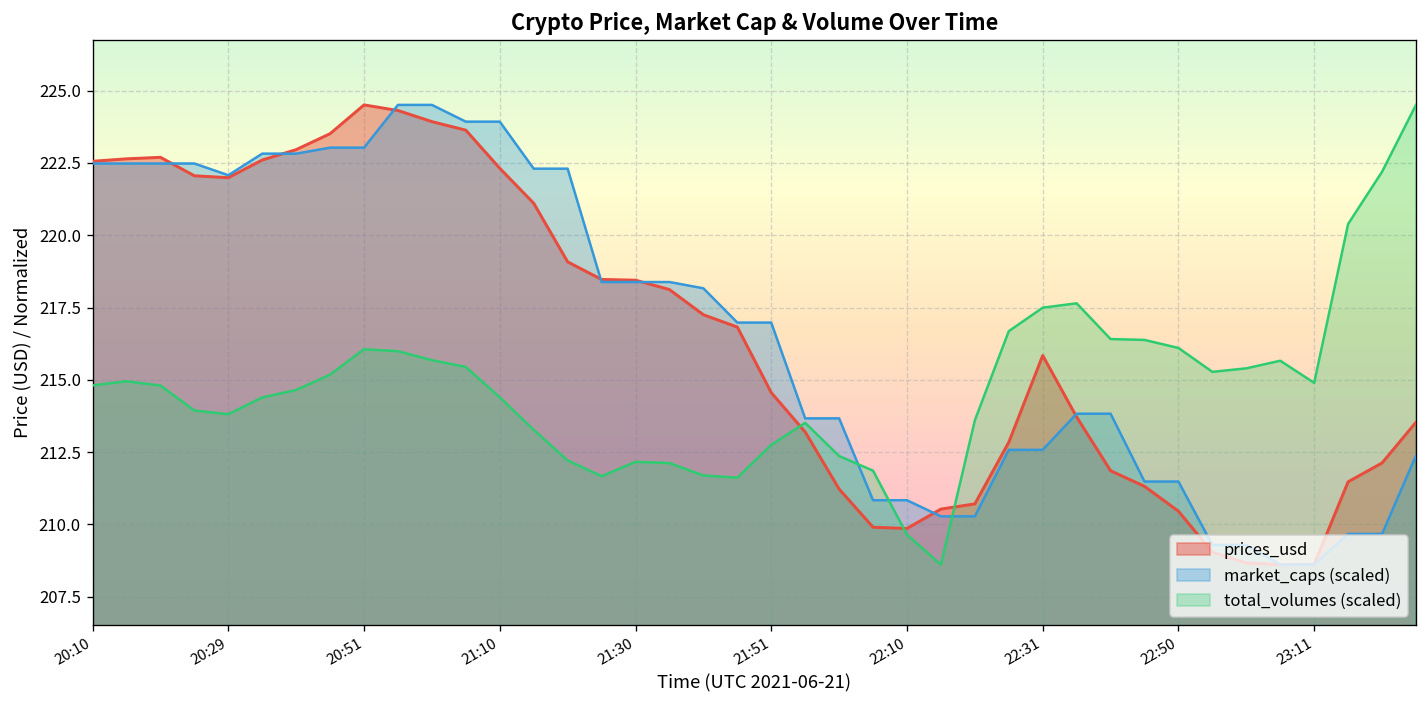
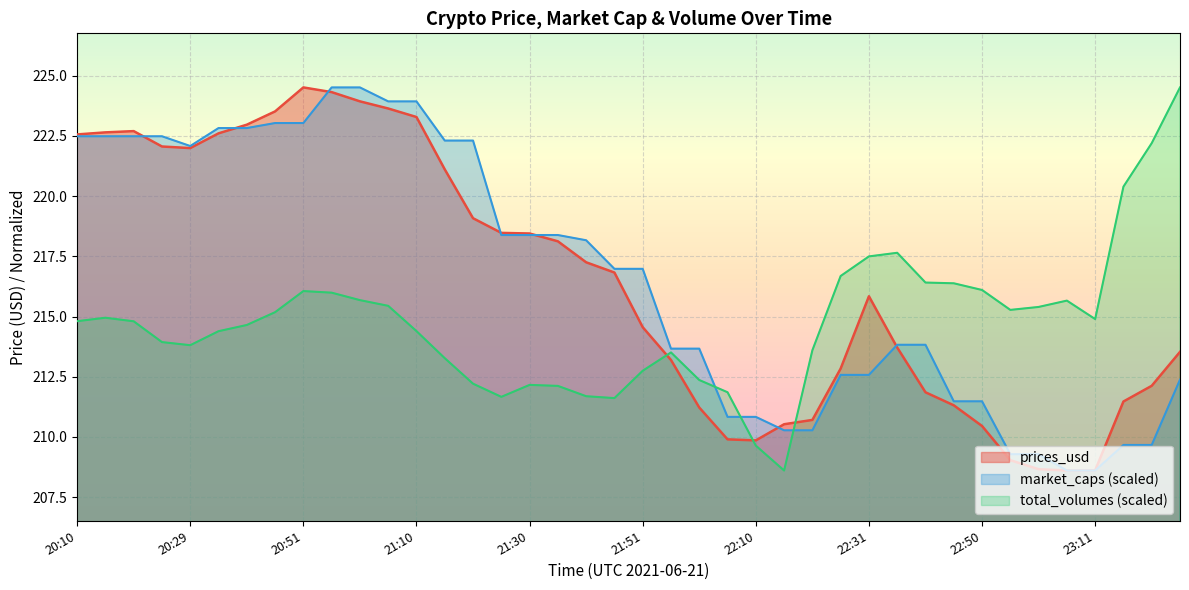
  {
    "prices_usd": {
      "20:51": 224.5,
-     "21:10": 222.3,
+     "21:10": 223.3,
      "21:51": 214.6,
      "22:10": 209.9,
      "22:31": 215.8,
      "22:50": 210.5
    }
  }
